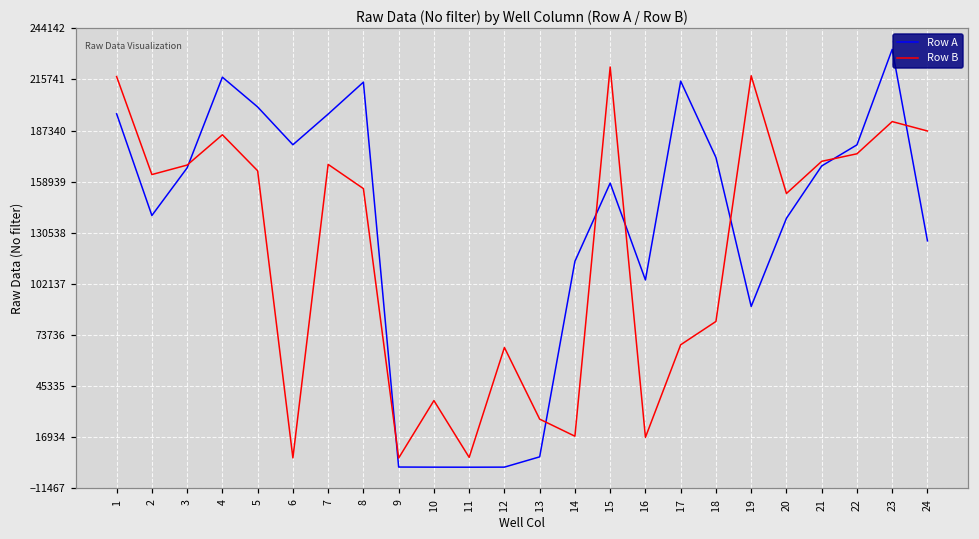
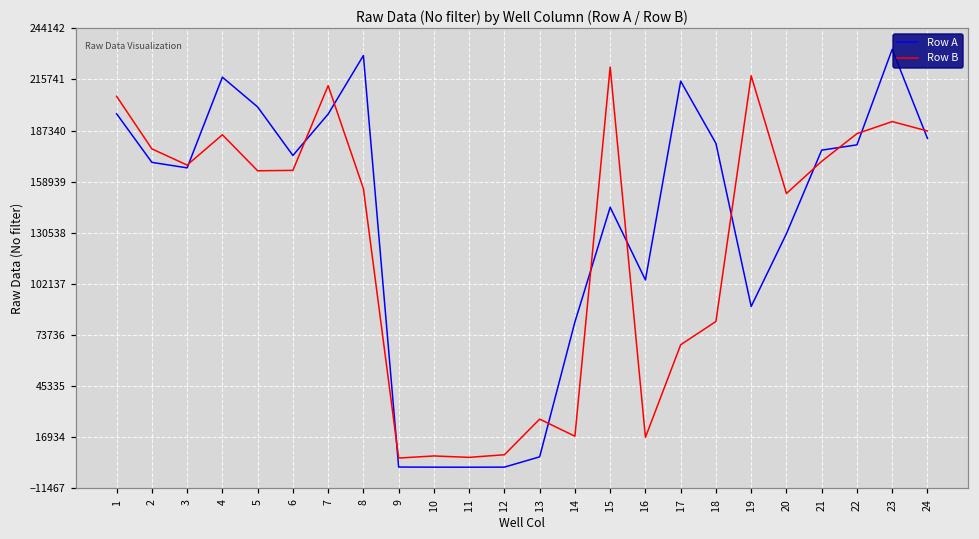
  {
    "Row A": {
      "1": 197000,
-     "2": 140000,
+     "2": 170000,
      "4": 217000,
      "5": 200000,
-     "6": 179000,
+     "6": 173000,
      "7": 197000,
-     "8": 214000,
+     "8": 229000,
      "9": 0,
      "10": 0,
      "11": 0,
      "12": 0,
      "13": 6000,
-     "14": 115000,
-     "15": 158000,
+     "14": 81000,
+     "15": 145000,
      "16": 104000,
      "17": 215000,
-     "18": 172000,
+     "18": 180000,
      "19": 90000,
-     "20": 139000,
-     "21": 168000,
+     "20": 130000,
+     "21": 176000,
      "22": 179000,
      "23": 233000,
-     "24": 126000
+     "24": 183000
    },
    "Row B": {
-     "1": 217000,
-     "2": 163000,
+     "1": 206000,
+     "2": 177000,
      "4": 185000,
      "5": 165000,
-     "6": 5000,
-     "7": 169000,
+     "6": 165000,
+     "7": 212000,
      "8": 155000,
      "9": 5000,
-     "10": 37000,
+     "10": 6000,
      "11": 6000,
-     "12": 67000,
+     "12": 7000,
      "13": 27000,
      "14": 17000,
      "15": 223000,
      "16": 17000,
      "17": 68000,
      "18": 81000,
      "19": 218000,
      "20": 152000,
      "21": 170000,
-     "22": 174000,
+     "22": 186000,
      "23": 192000,
      "24": 187000
    }
  }
